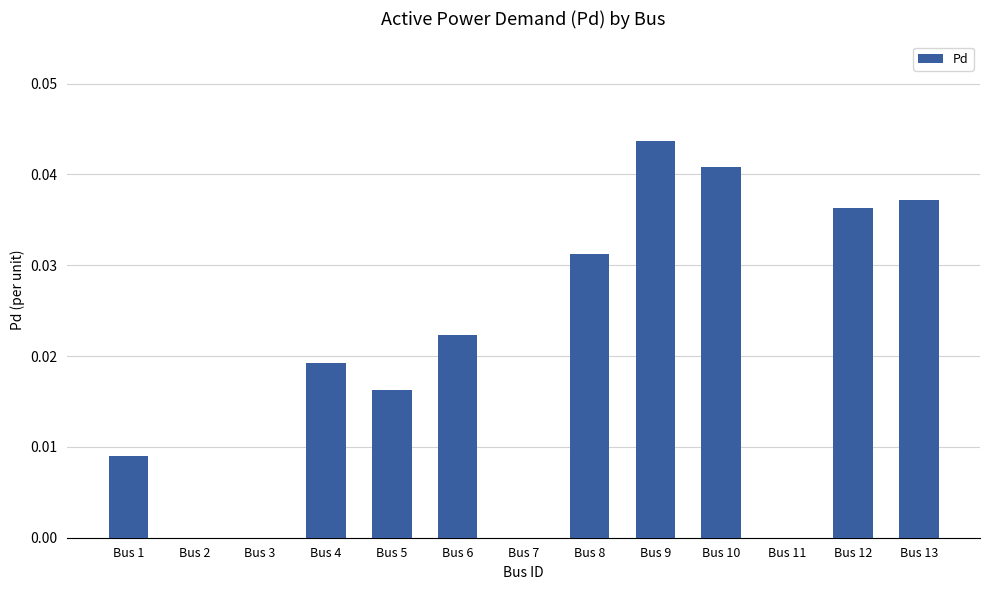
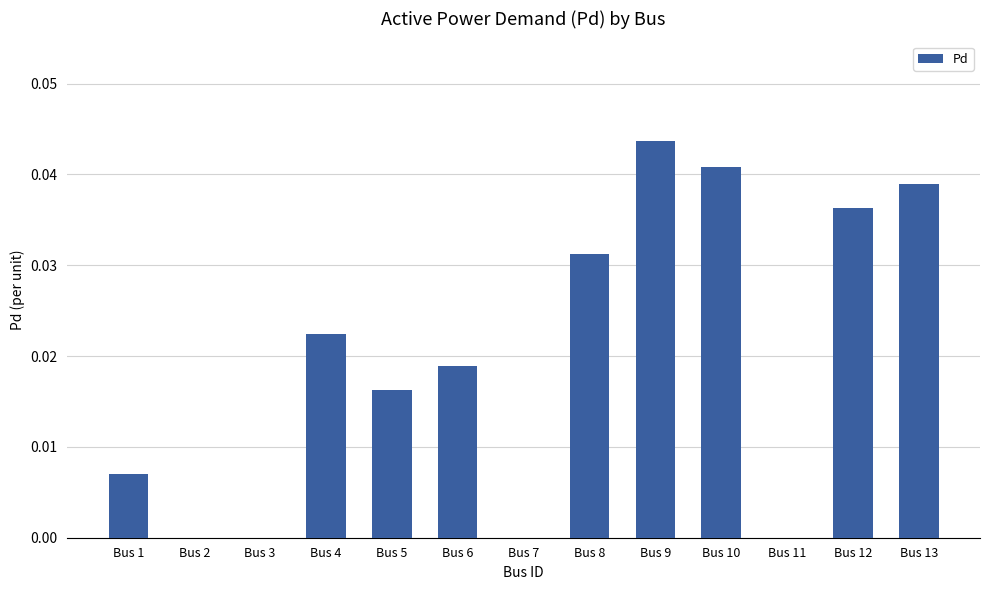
  {
-   "Bus 1": 0.009,
+   "Bus 1": 0.007,
    "Bus 2": 0.000,
    "Bus 3": 0.000,
-   "Bus 4": 0.019,
+   "Bus 4": 0.022,
    "Bus 5": 0.016,
-   "Bus 6": 0.022,
+   "Bus 6": 0.019,
    "Bus 7": 0.000,
    "Bus 8": 0.031,
    "Bus 9": 0.044,
    "Bus 10": 0.041,
    "Bus 11": 0.000,
    "Bus 12": 0.036,
-   "Bus 13": 0.037
+   "Bus 13": 0.039
  }
